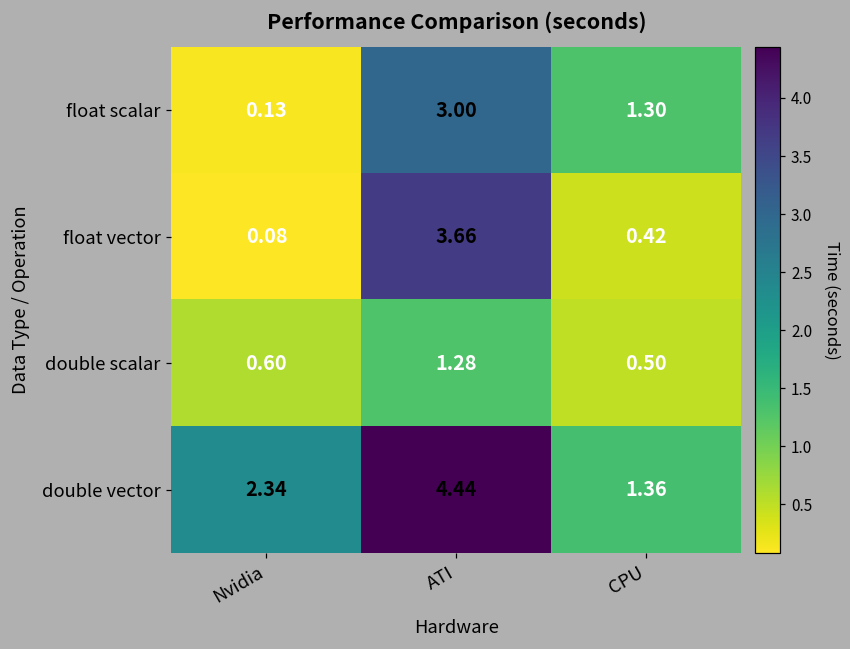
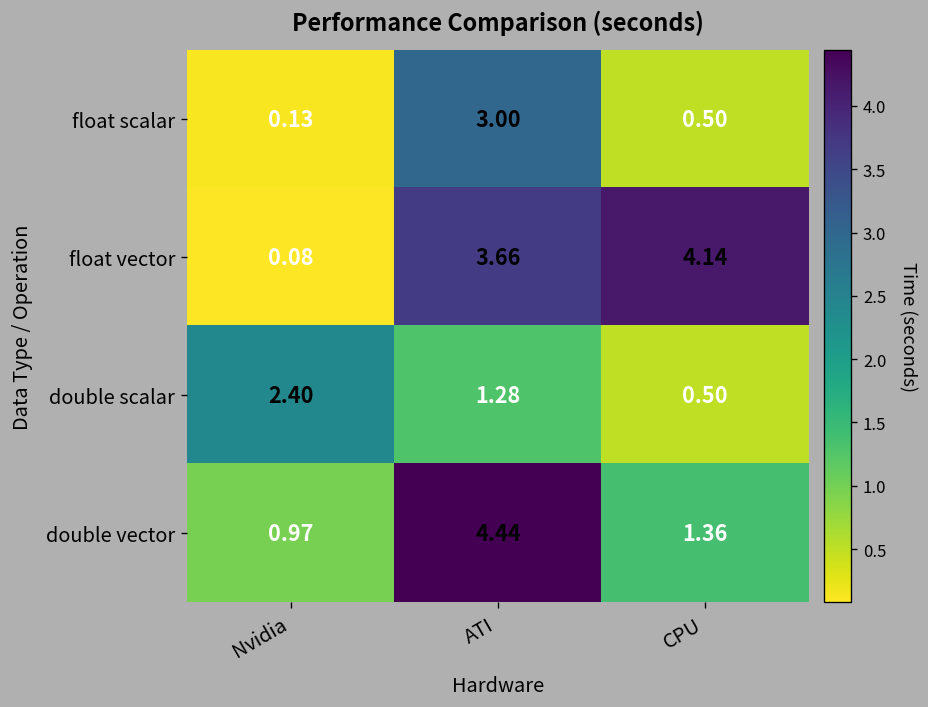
  {
    "float scalar": {
      "Nvidia": 0.13,
      "ATI": 3.00,
-     "CPU": 1.30
+     "CPU": 0.50
    },
    "float vector": {
      "Nvidia": 0.08,
      "ATI": 3.66,
-     "CPU": 0.42
+     "CPU": 4.14
    },
    "double scalar": {
-     "Nvidia": 0.60,
+     "Nvidia": 2.40,
      "ATI": 1.28,
      "CPU": 0.50
    },
    "double vector": {
-     "Nvidia": 2.34,
+     "Nvidia": 0.97,
      "ATI": 4.44,
      "CPU": 1.36
    }
  }
